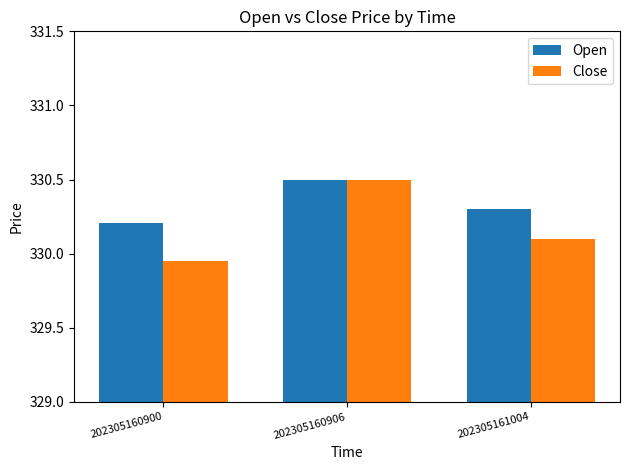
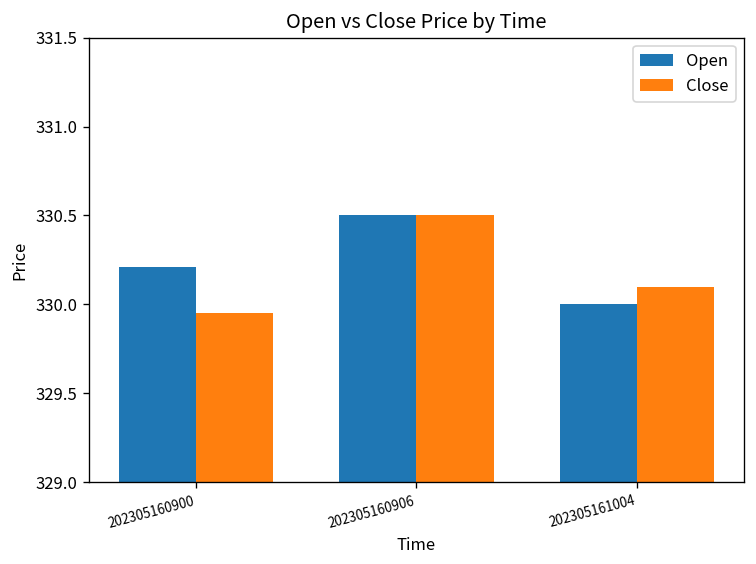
  {
    "Open": {
      "202305160900": 330.2,
      "202305160906": 330.5,
-     "202305161004": 330.3
+     "202305161004": 330.0
    },
    "Close": {
      "202305160900": 329.95,
      "202305160906": 330.5,
      "202305161004": 330.1
    }
  }
